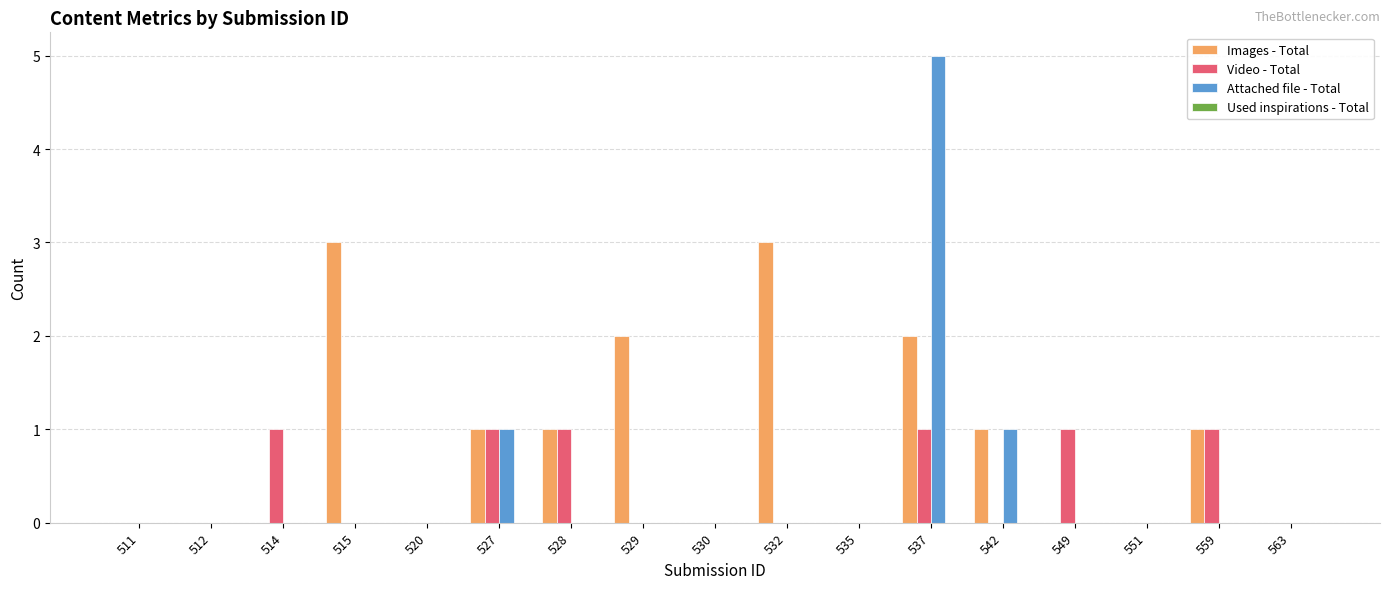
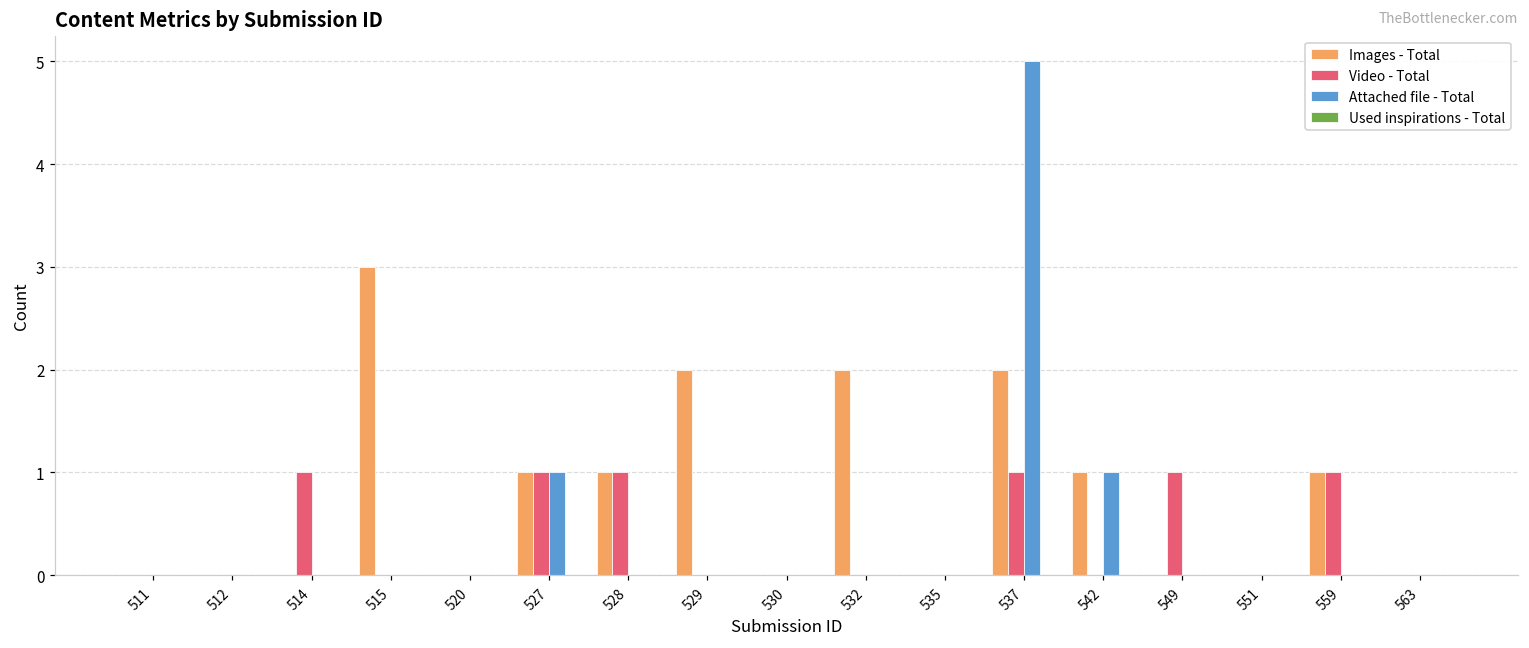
  {
    "Images - Total": {
      "511": 0,
      "512": 0,
      "514": 0,
      "515": 3,
      "520": 0,
      "527": 1,
      "528": 1,
      "529": 2,
      "530": 0,
-     "532": 3,
+     "532": 2,
      "535": 0,
      "537": 2,
      "542": 1,
      "549": 0,
      "551": 0,
      "559": 1,
      "563": 0
    },
    "Video - Total": {
      "511": 0,
      "512": 0,
      "514": 1,
      "515": 0,
      "520": 0,
      "527": 1,
      "528": 1,
      "529": 0,
      "530": 0,
      "532": 0,
      "535": 0,
      "537": 1,
      "542": 0,
      "549": 1,
      "551": 0,
      "559": 1,
      "563": 0
    },
    "Attached file - Total": {
      "511": 0,
      "512": 0,
      "514": 0,
      "515": 0,
      "520": 0,
      "527": 1,
      "528": 0,
      "529": 0,
      "530": 0,
      "532": 0,
      "535": 0,
      "537": 5,
      "542": 1,
      "549": 0,
      "551": 0,
      "559": 0,
      "563": 0
    },
    "Used inspirations - Total": {
      "511": 0,
      "512": 0,
      "514": 0,
      "515": 0,
      "520": 0,
      "527": 0,
      "528": 0,
      "529": 0,
      "530": 0,
      "532": 0,
      "535": 0,
      "537": 0,
      "542": 0,
      "549": 0,
      "551": 0,
      "559": 0,
      "563": 0
    }
  }
